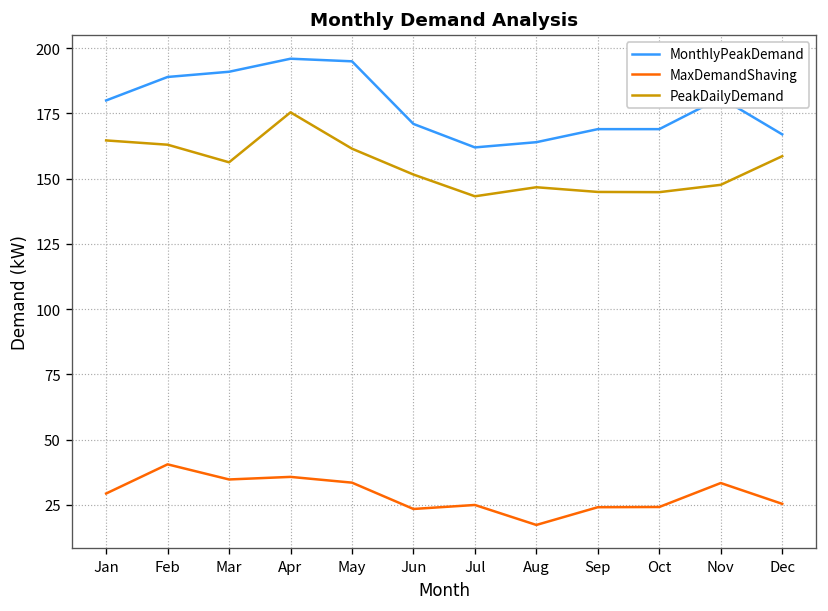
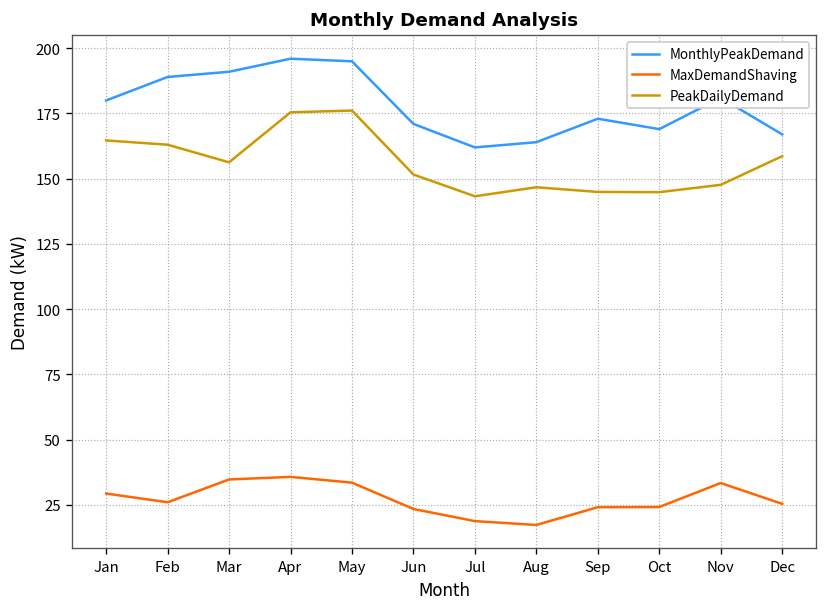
  {
    "MonthlyPeakDemand": {
      "Jan": 180,
      "Feb": 189,
      "Mar": 191,
      "Apr": 196,
      "May": 195,
      "Jun": 171,
      "Jul": 162,
      "Aug": 164,
-     "Sep": 169,
+     "Sep": 173,
      "Oct": 169,
      "Dec": 167
    },
    "MaxDemandShaving": {
      "Jan": 29,
-     "Feb": 41,
+     "Feb": 26,
      "Mar": 35,
      "Apr": 36,
      "May": 33,
      "Jun": 23,
-     "Jul": 25,
+     "Jul": 19,
      "Aug": 17,
      "Sep": 24,
      "Oct": 24,
      "Nov": 33,
      "Dec": 25
    },
    "PeakDailyDemand": {
      "Jan": 165,
      "Feb": 163,
      "Mar": 156,
      "Apr": 175,
-     "May": 162,
+     "May": 176,
      "Jun": 152,
      "Jul": 143,
      "Aug": 147,
      "Sep": 145,
      "Oct": 145,
      "Nov": 148,
      "Dec": 159
    }
  }
